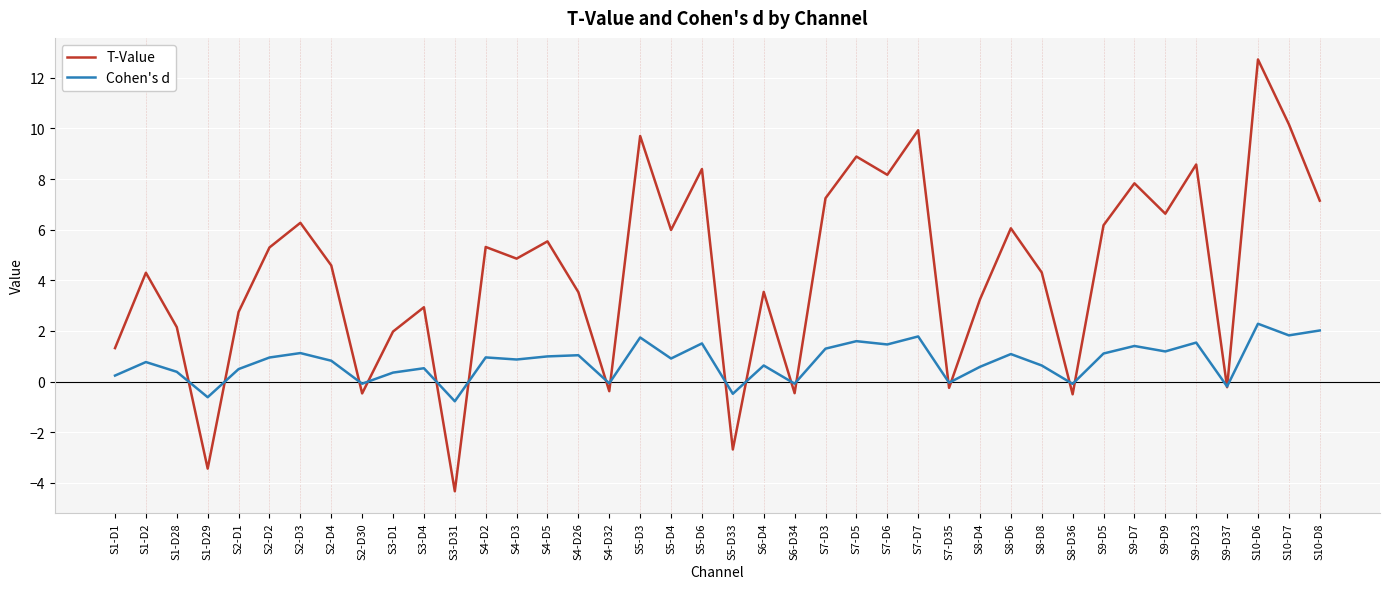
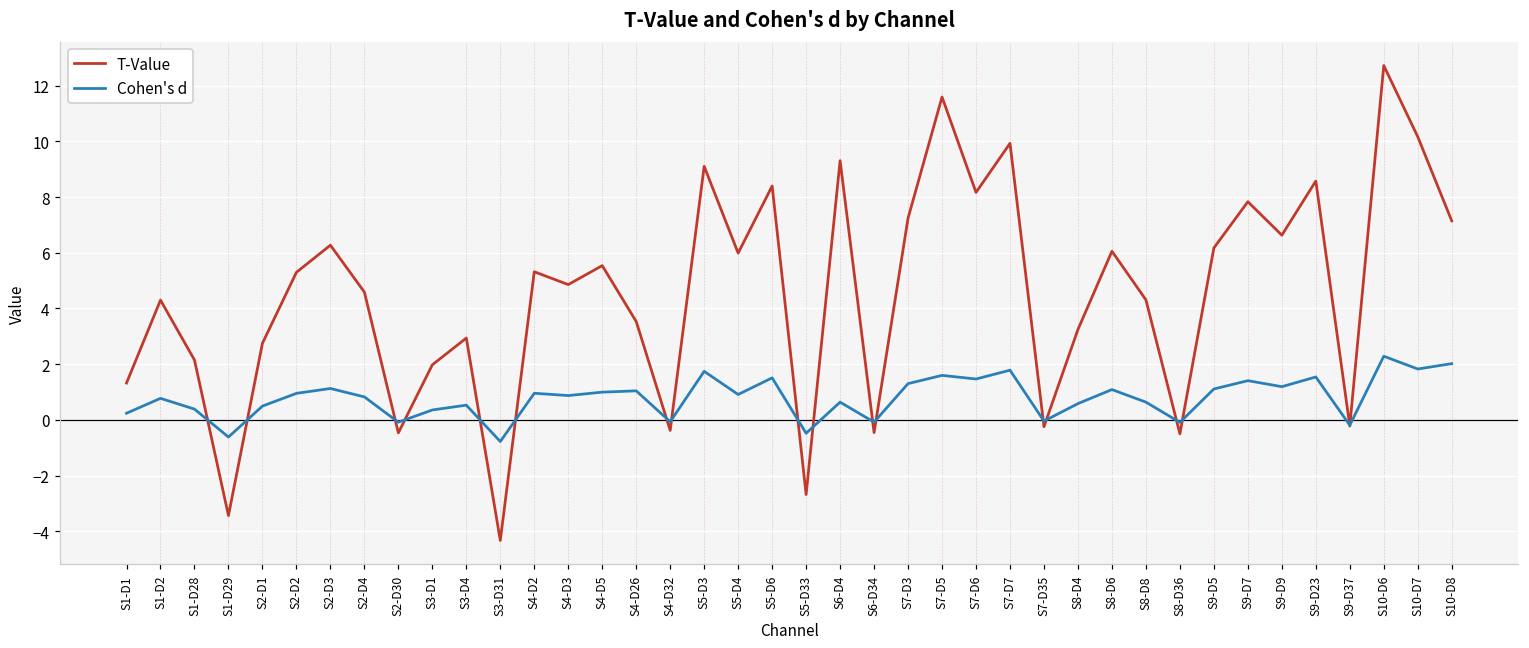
  {
    "T-Value": {
      "S1-D1": 1.3,
      "S1-D2": 4.3,
      "S1-D28": 2.1,
      "S1-D29": -3.4,
      "S2-D1": 2.7,
      "S2-D2": 5.3,
      "S2-D3": 6.3,
      "S2-D4": 4.6,
      "S2-D30": -0.5,
      "S3-D1": 2.0,
      "S3-D4": 2.9,
      "S3-D31": -4.3,
      "S4-D2": 5.3,
      "S4-D3": 4.9,
      "S4-D5": 5.5,
      "S4-D26": 3.5,
      "S4-D32": -0.4,
-     "S5-D3": 9.7,
+     "S5-D3": 9.1,
      "S5-D4": 6.0,
      "S5-D6": 8.4,
      "S5-D33": -2.7,
-     "S6-D4": 3.5,
+     "S6-D4": 9.3,
      "S6-D34": -0.5,
      "S7-D3": 7.2,
-     "S7-D5": 8.9,
+     "S7-D5": 11.6,
      "S7-D6": 8.2,
      "S7-D7": 9.9,
      "S7-D35": -0.2,
      "S8-D4": 3.2,
      "S8-D6": 6.1,
      "S8-D8": 4.3,
      "S8-D36": -0.5,
      "S9-D5": 6.2,
      "S9-D7": 7.8,
      "S9-D9": 6.6,
      "S9-D23": 8.6,
      "S10-D6": 12.7,
      "S10-D7": 10.2,
      "S10-D8": 7.1
    },
    "Cohen's d": {
      "S1-D1": 0.2,
      "S1-D2": 0.8,
      "S1-D28": 0.4,
      "S1-D29": -0.6,
      "S2-D1": 0.5,
      "S2-D2": 1.0,
      "S2-D3": 1.1,
      "S2-D4": 0.8,
      "S2-D30": -0.1,
      "S3-D1": 0.4,
      "S3-D4": 0.5,
      "S3-D31": -0.8,
      "S4-D2": 1.0,
      "S4-D3": 0.9,
      "S4-D5": 1.0,
      "S4-D26": 1.0,
      "S4-D32": -0.1,
      "S5-D3": 1.7,
      "S5-D4": 0.9,
      "S5-D6": 1.5,
      "S5-D33": -0.5,
      "S6-D4": 0.6,
      "S6-D34": -0.1,
      "S7-D3": 1.3,
      "S7-D5": 1.6,
      "S7-D6": 1.5,
      "S7-D7": 1.8,
      "S7-D35": 0.0,
      "S8-D4": 0.6,
      "S8-D6": 1.1,
      "S8-D8": 0.6,
      "S8-D36": -0.1,
      "S9-D5": 1.1,
      "S9-D7": 1.4,
      "S9-D9": 1.2,
      "S9-D23": 1.5,
      "S10-D6": 2.3,
      "S10-D7": 1.8,
      "S10-D8": 2.0
    }
  }
